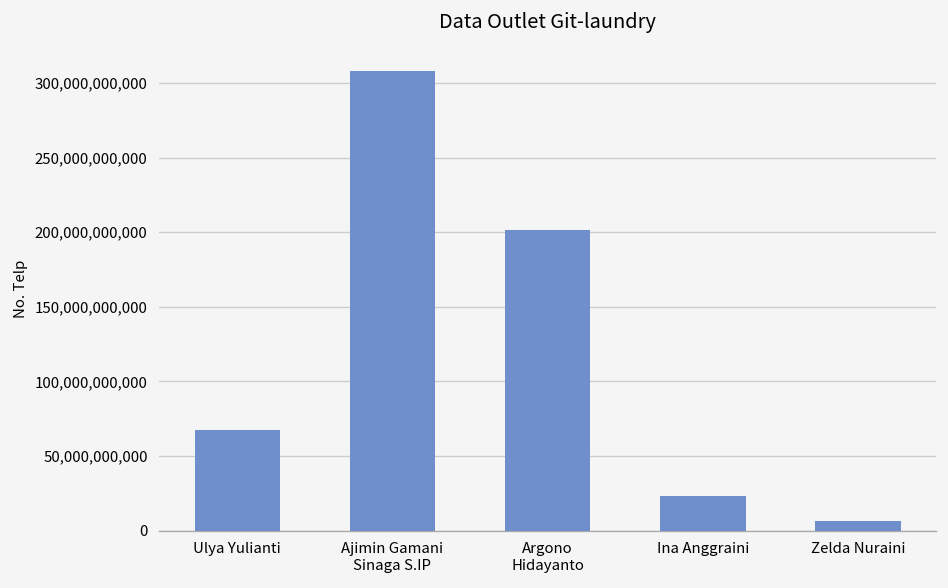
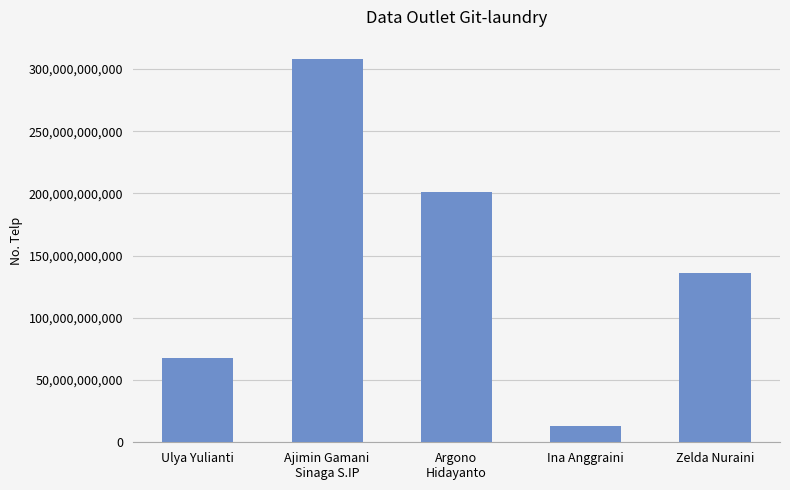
  {
    "Ulya Yulianti": "68,000,000,000",
    "Ajimin Gamani Sinaga S.IP": "308,000,000,000",
    "Argono Hidayanto": "201,000,000,000",
-   "Ina Anggraini": "23,000,000,000",
-   "Zelda Nuraini": "7,000,000,000"
+   "Ina Anggraini": "13,000,000,000",
+   "Zelda Nuraini": "136,000,000,000"
  }
